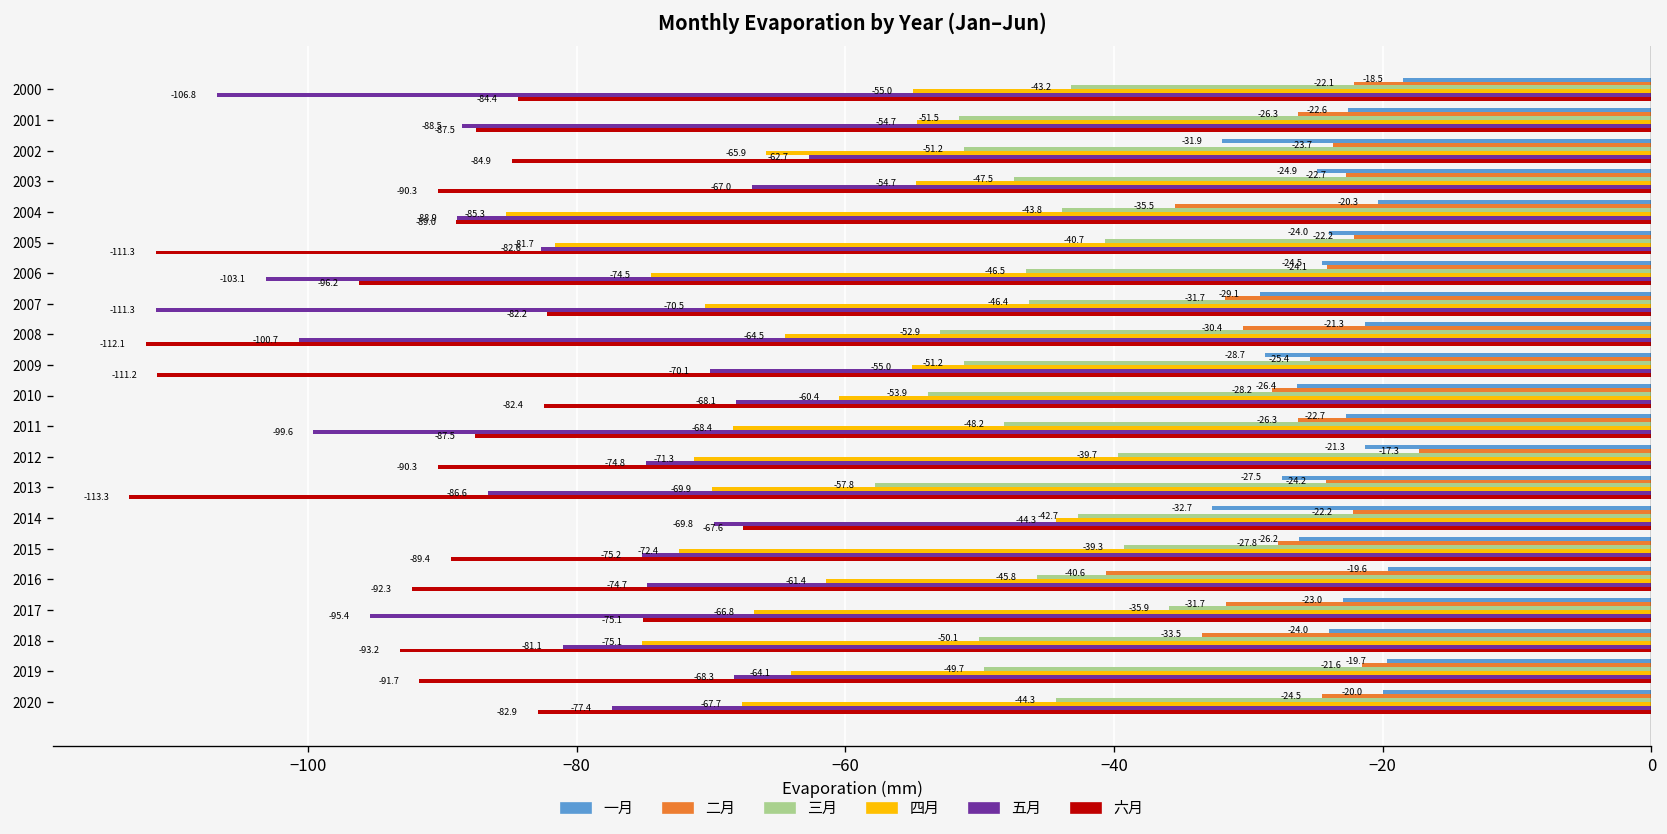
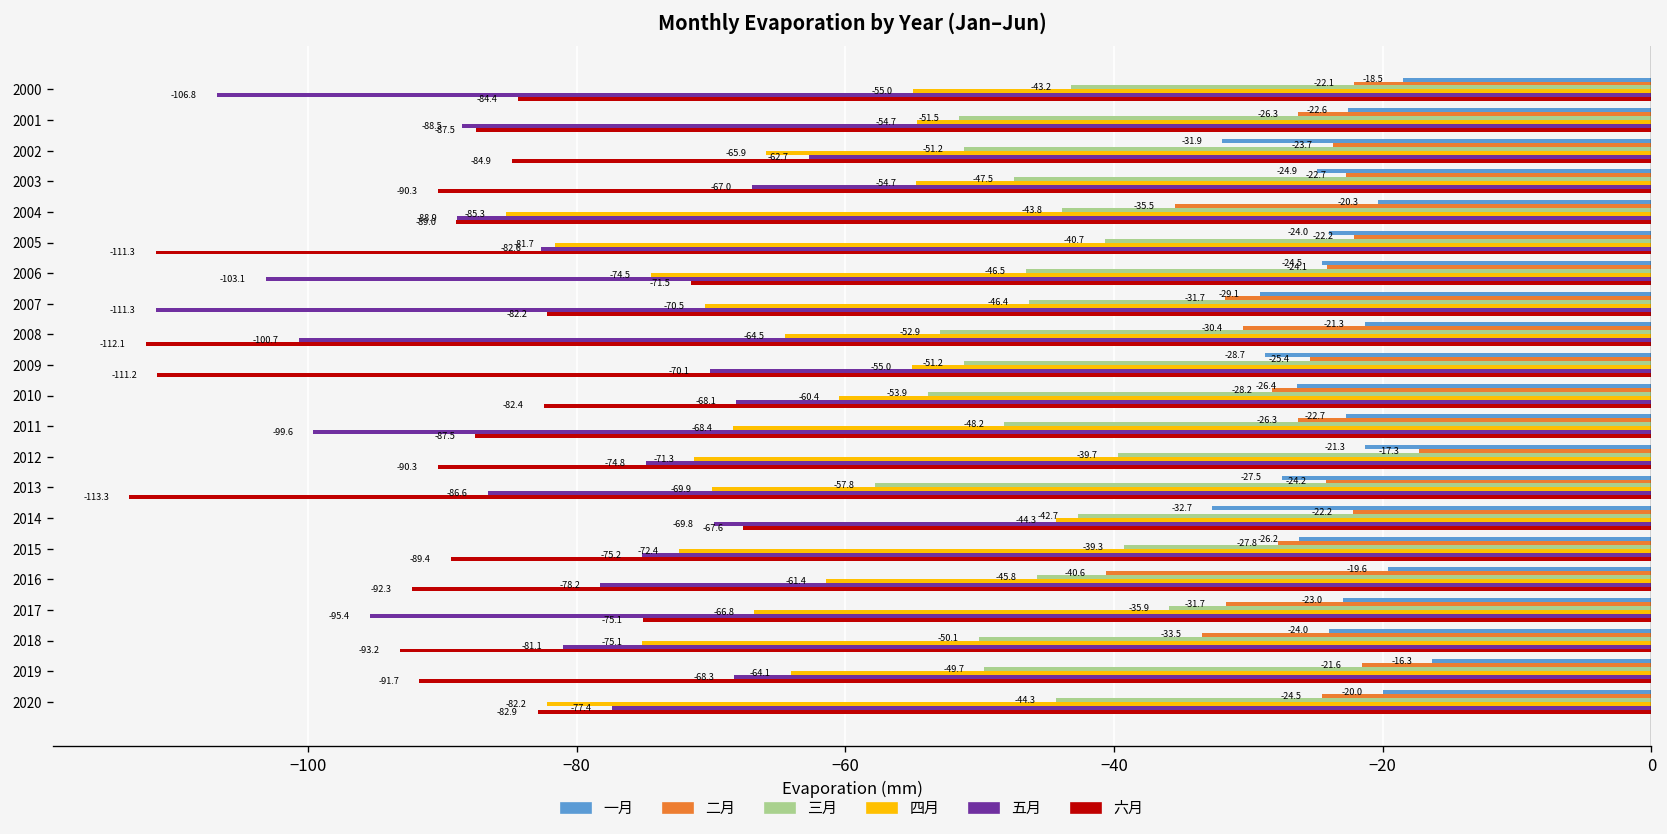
  {
    "一月": {
      "2000": -18.5,
      "2001": -22.6,
      "2002": -31.9,
      "2003": -24.9,
      "2004": -20.3,
      "2005": -24.0,
      "2007": -29.1,
      "2008": -21.3,
      "2009": -28.7,
      "2010": -26.4,
      "2011": -22.7,
      "2012": -21.3,
      "2013": -27.5,
      "2014": -32.7,
      "2015": -26.2,
      "2016": -19.6,
      "2017": -23.0,
      "2018": -24.0,
-     "2019": -19.7,
+     "2019": -16.3,
      "2020": -20.0
    },
    "二月": {
      "2000": -22.1,
      "2001": -26.3,
      "2002": -23.7,
      "2003": -22.7,
      "2004": -35.5,
      "2005": -22.2,
      "2007": -31.7,
      "2008": -30.4,
      "2009": -25.4,
      "2010": -28.2,
      "2011": -26.3,
      "2012": -17.3,
      "2013": -24.2,
      "2014": -22.2,
      "2015": -27.8,
      "2016": -40.6,
      "2017": -31.7,
      "2018": -33.5,
      "2019": -21.6,
      "2020": -24.5
    },
    "三月": {
      "2000": -43.2,
      "2001": -51.5,
      "2002": -51.2,
      "2003": -47.5,
      "2004": -43.8,
      "2005": -40.7,
      "2006": -46.5,
      "2007": -46.4,
      "2008": -52.9,
      "2009": -51.2,
      "2010": -53.9,
      "2011": -48.2,
      "2012": -39.7,
      "2013": -57.8,
      "2014": -42.7,
      "2015": -39.3,
      "2016": -45.8,
      "2017": -35.9,
      "2018": -50.1,
      "2019": -49.7,
      "2020": -44.3
    },
    "四月": {
      "2000": -55.0,
      "2001": -54.7,
      "2002": -65.9,
      "2003": -54.7,
      "2004": -85.3,
      "2006": -74.5,
      "2007": -70.5,
      "2008": -64.5,
      "2009": -55.0,
      "2010": -60.4,
      "2011": -68.4,
      "2012": -71.3,
      "2013": -69.9,
      "2014": -44.3,
      "2015": -72.4,
      "2016": -61.4,
      "2017": -66.8,
      "2018": -75.1,
      "2019": -64.1,
-     "2020": -67.7
+     "2020": -82.2
    },
    "五月": {
      "2000": -106.8,
      "2002": -62.7,
      "2003": -67.0,
      "2006": -103.1,
      "2007": -111.3,
      "2008": -100.7,
      "2009": -70.1,
      "2010": -68.1,
      "2011": -99.6,
      "2012": -74.8,
      "2013": -86.6,
      "2014": -69.8,
      "2015": -75.2,
-     "2016": -74.7,
+     "2016": -78.2,
      "2017": -95.4,
      "2018": -81.1,
      "2019": -68.3,
      "2020": -77.4
    },
    "六月": {
      "2000": -84.4,
      "2002": -84.9,
      "2003": -90.3,
      "2005": -111.3,
-     "2006": -96.2,
+     "2006": -71.5,
      "2007": -82.2,
      "2008": -112.1,
      "2009": -111.2,
      "2010": -82.4,
      "2011": -87.5,
      "2012": -90.3,
      "2013": -113.3,
      "2014": -67.6,
      "2015": -89.4,
      "2016": -92.3,
      "2017": -75.1,
      "2018": -93.2,
      "2019": -91.7,
      "2020": -82.9
    }
  }
